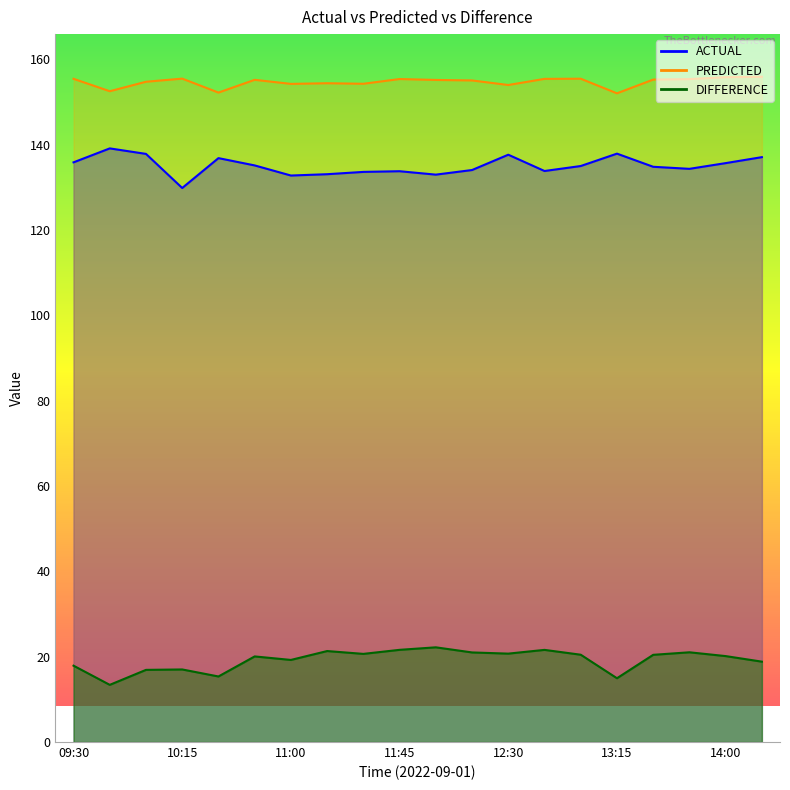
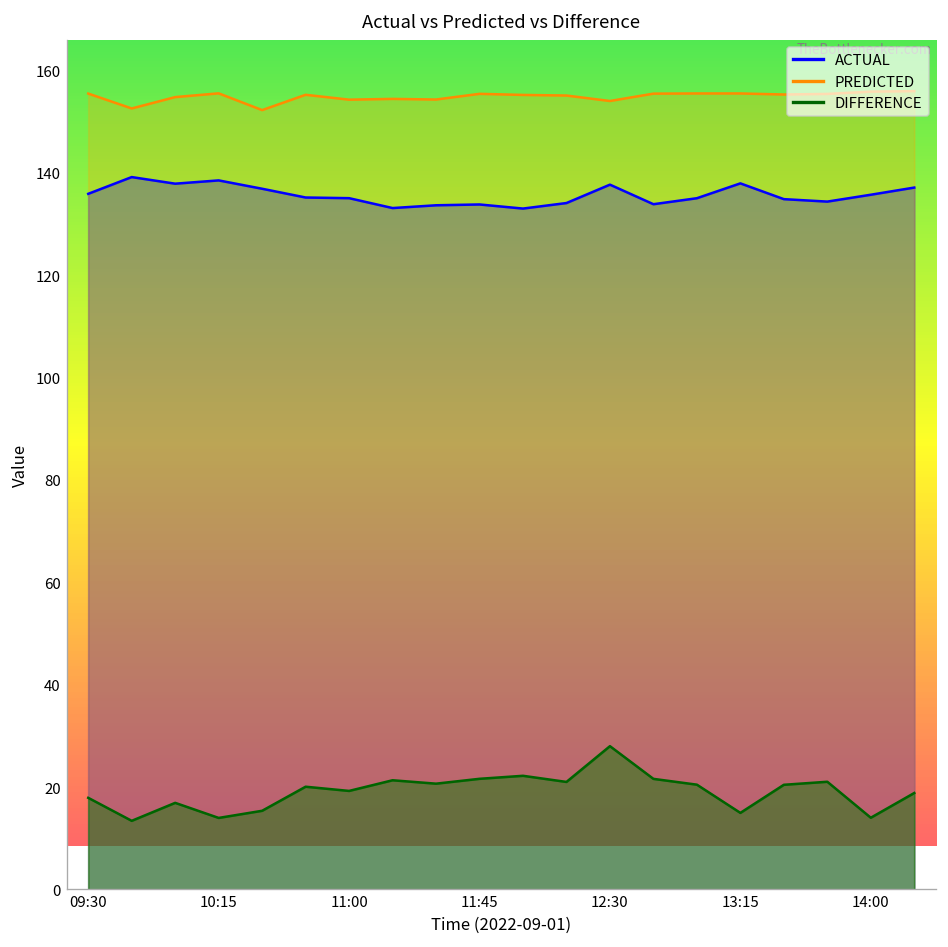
  {
    "ACTUAL": {
      "09:30": 136,
-     "10:15": 130,
-     "11:00": 133,
+     "10:15": 138,
+     "11:00": 135,
      "11:45": 134,
      "12:30": 138,
      "13:15": 138,
      "14:00": 136
    },
    "PREDICTED": {
      "09:30": 155,
      "10:15": 155,
      "11:00": 154,
      "11:45": 155,
      "12:30": 154,
-     "13:15": 152
+     "13:15": 155
    },
    "DIFFERENCE": {
      "09:30": 18,
-     "10:15": 17,
+     "10:15": 14,
      "11:00": 19,
      "11:45": 22,
-     "12:30": 21,
+     "12:30": 28,
      "13:15": 15,
-     "14:00": 20
+     "14:00": 14
    }
  }
